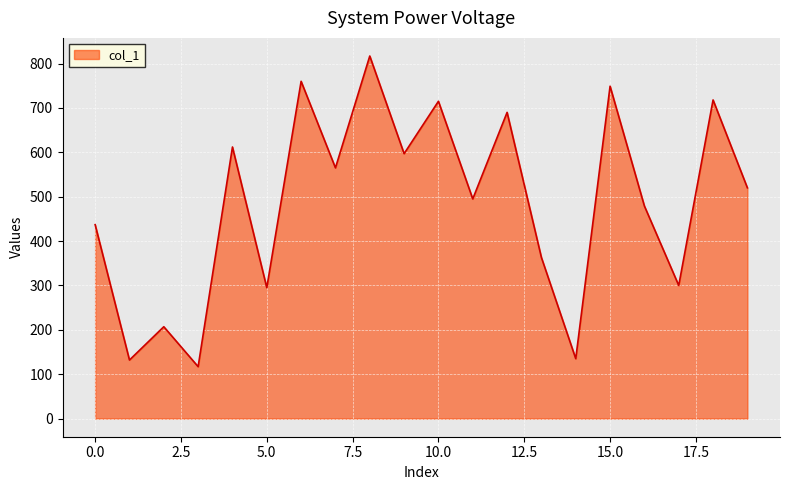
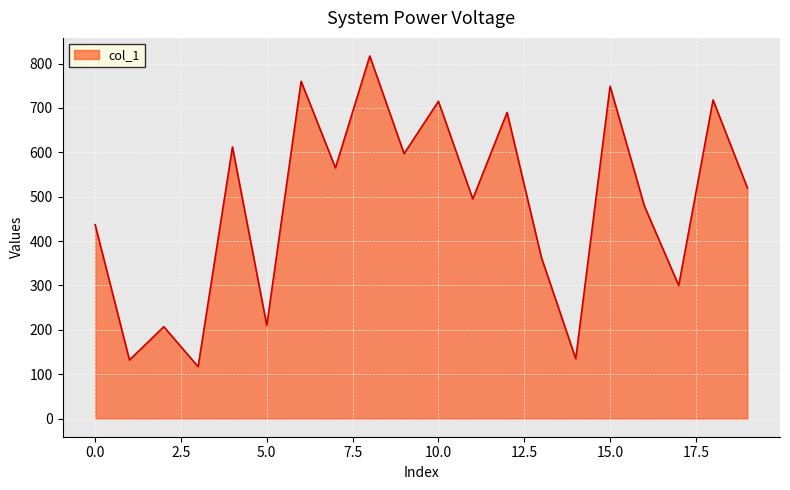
  {
    "0.0": 440,
-   "5.0": 300,
+   "5.0": 210,
    "10.0": 720,
    "15.0": 750
  }
